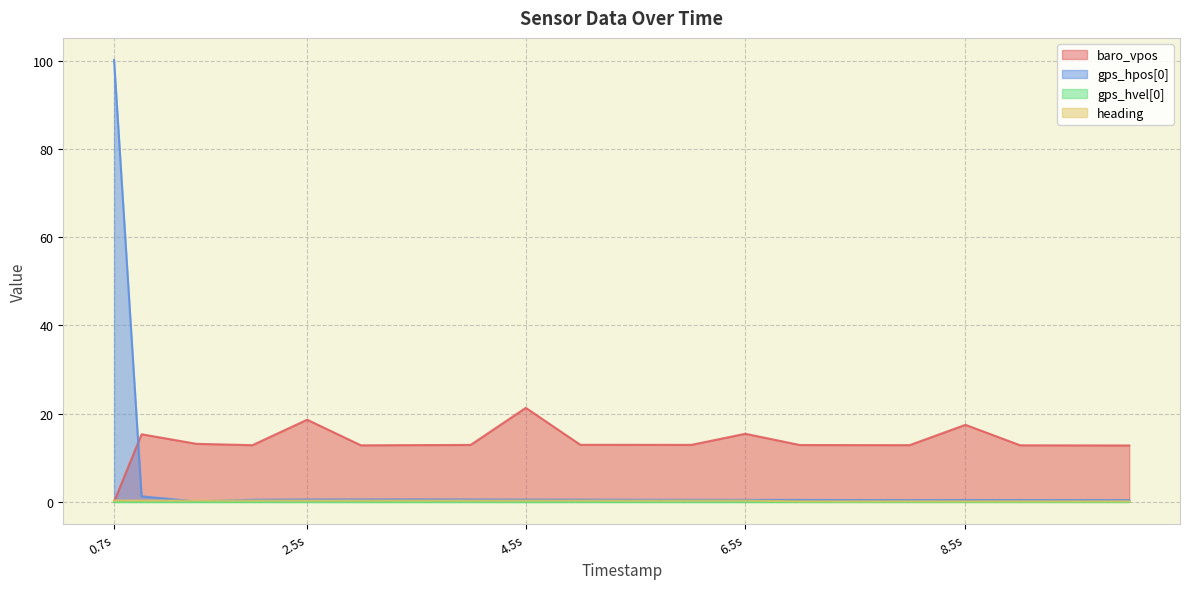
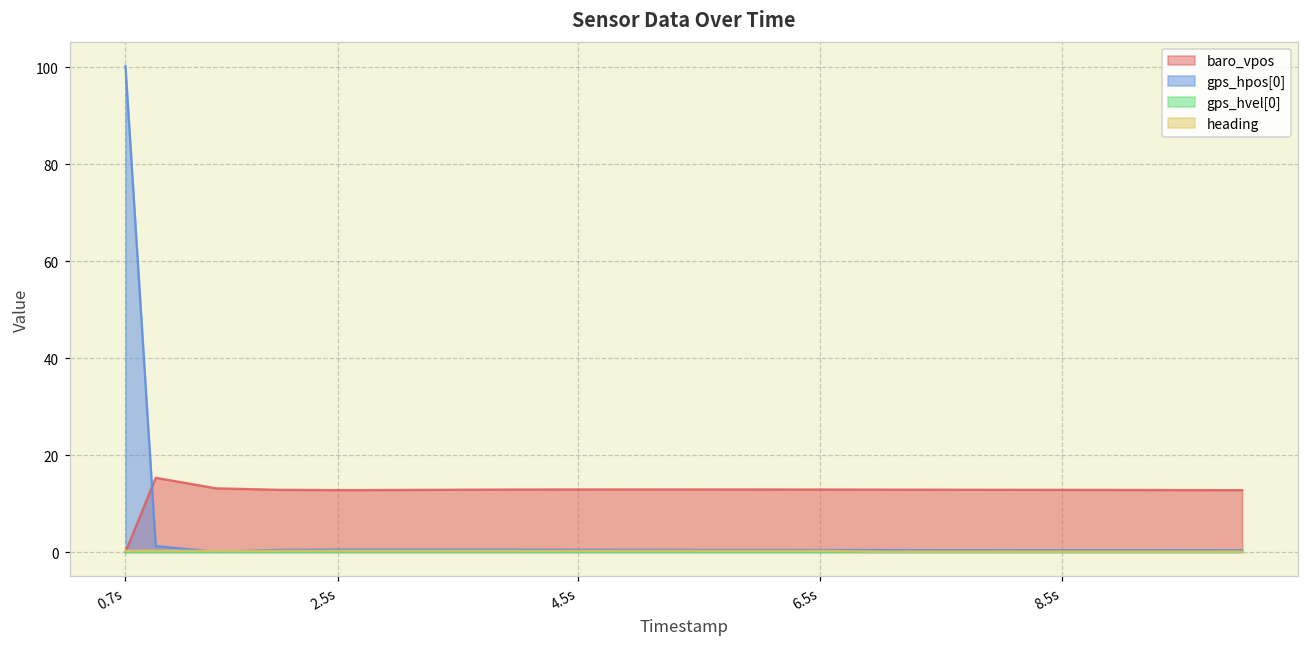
  {
    "baro_vpos": {
-     "2.5s": 19,
-     "4.5s": 21,
-     "6.5s": 15,
-     "8.5s": 17
+     "2.5s": 13,
+     "4.5s": 13,
+     "6.5s": 13,
+     "8.5s": 13
    },
    "gps_hpos[0]": {
      "0.7s": 100
    }
  }
